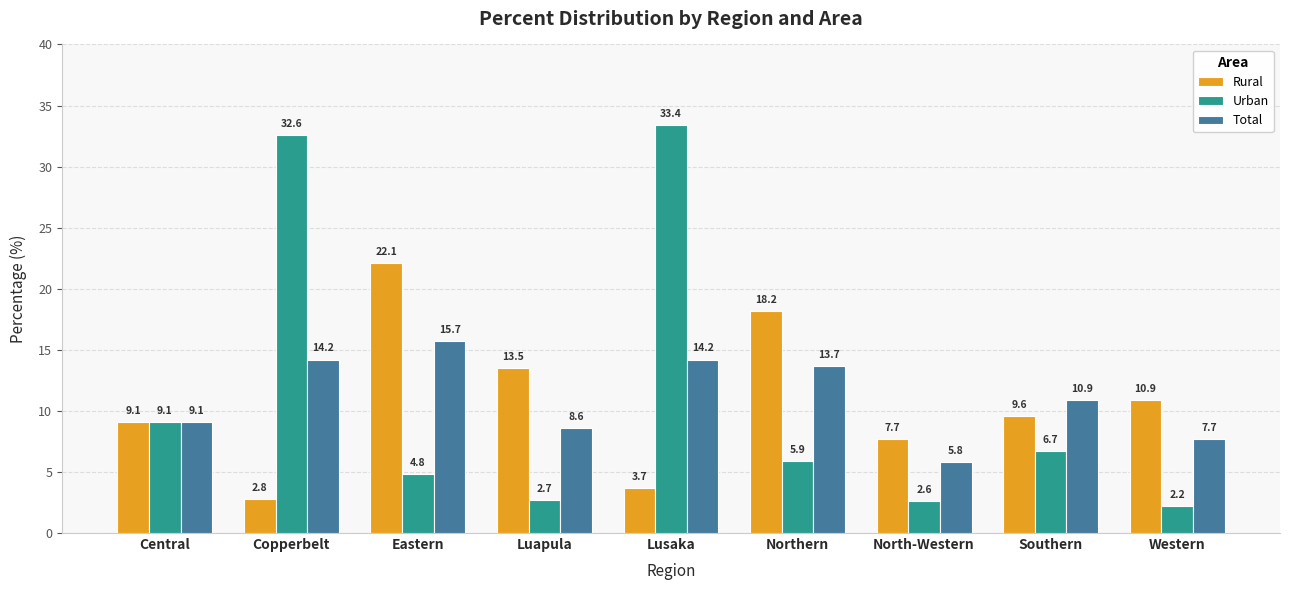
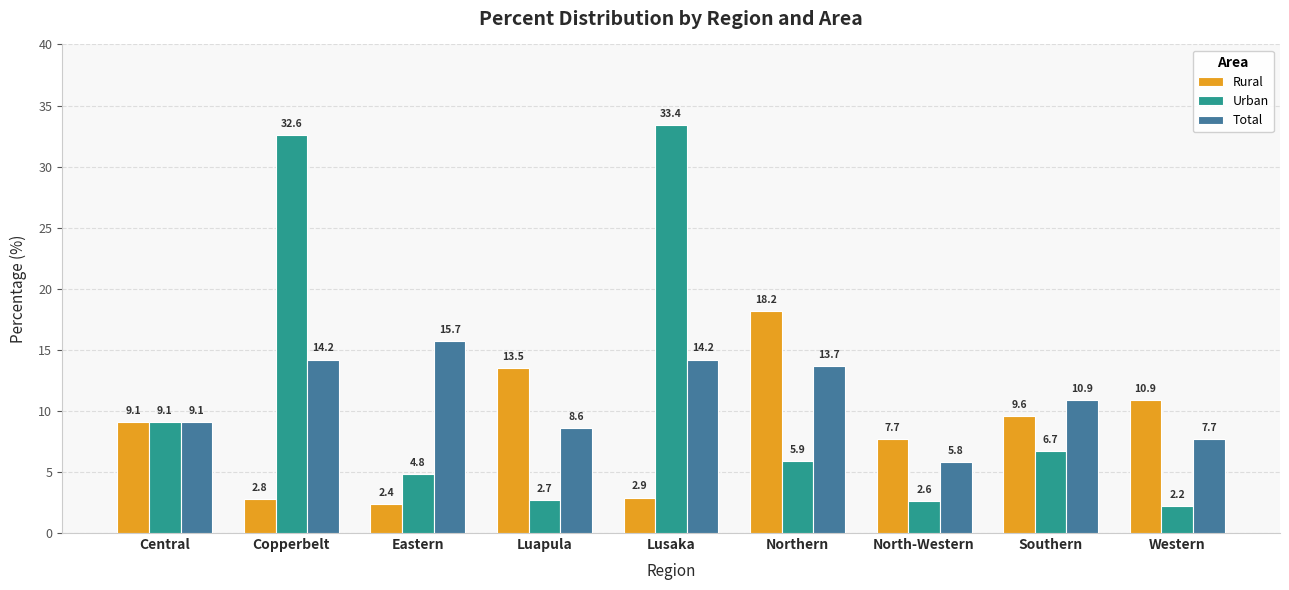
  {
    "Rural": {
      "Central": 9.1,
      "Copperbelt": 2.8,
-     "Eastern": 22.1,
+     "Eastern": 2.4,
      "Luapula": 13.5,
-     "Lusaka": 3.7,
+     "Lusaka": 2.9,
      "Northern": 18.2,
      "North-Western": 7.7,
      "Southern": 9.6,
      "Western": 10.9
    }
  }
